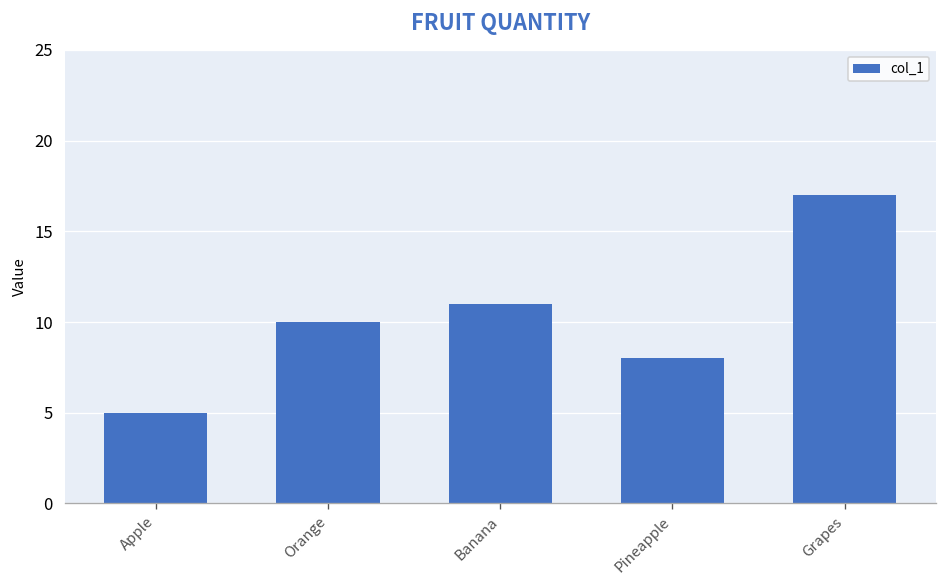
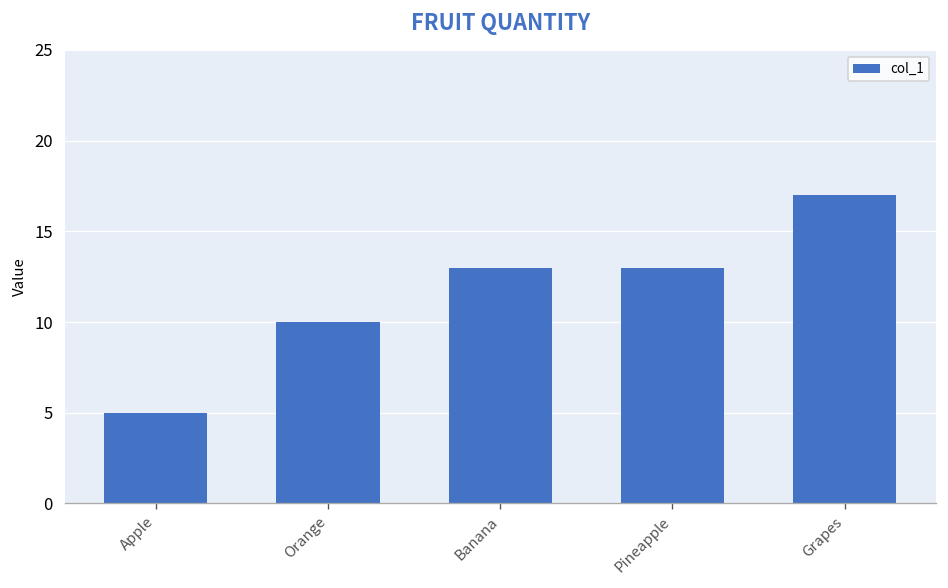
  {
    "Apple": 5,
    "Orange": 10,
-   "Banana": 11,
-   "Pineapple": 8,
+   "Banana": 13,
+   "Pineapple": 13,
    "Grapes": 17
  }
